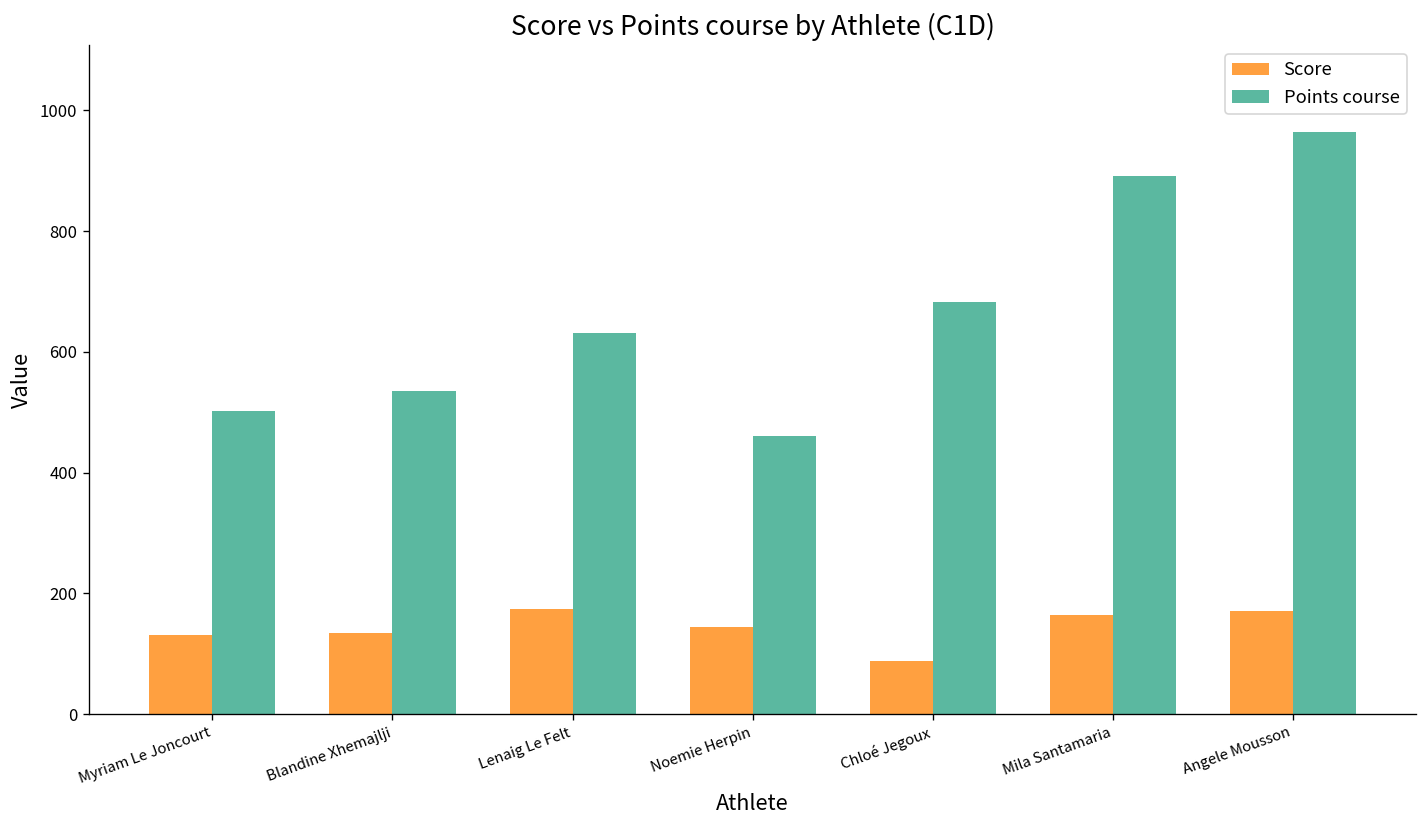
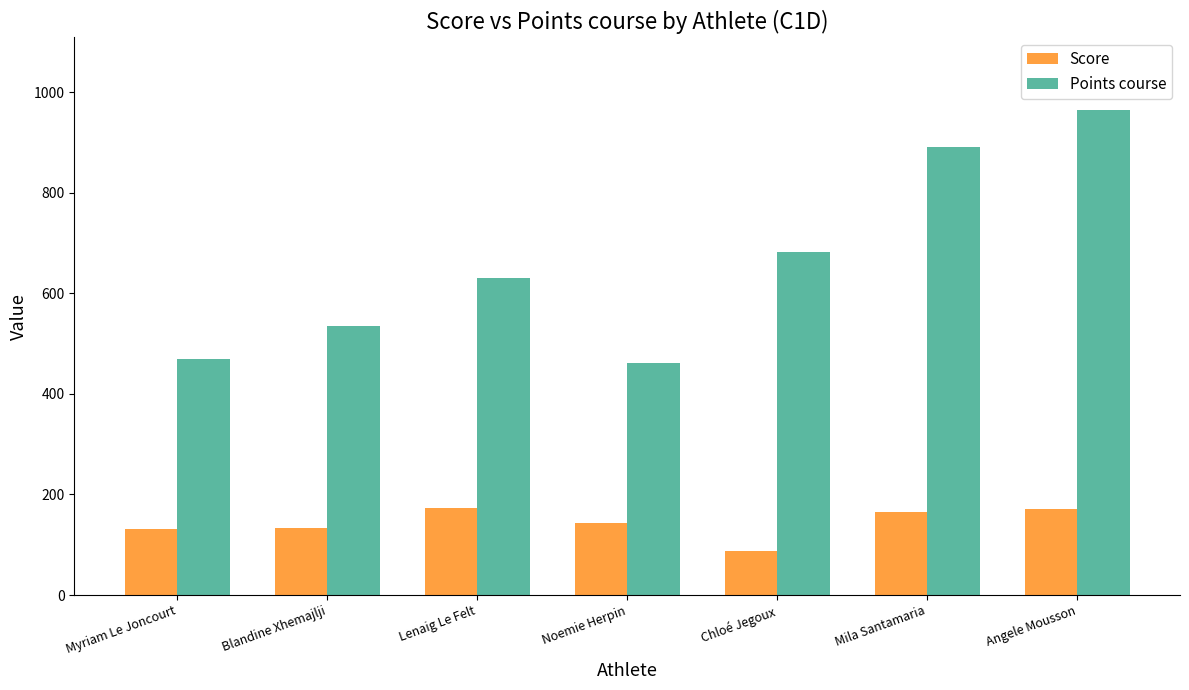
  {
    "Score": {
      "Myriam Le Joncourt": 130,
      "Blandine Xhemajlji": 130,
      "Lenaig Le Felt": 170,
      "Noemie Herpin": 140,
      "Chloé Jegoux": 90,
      "Mila Santamaria": 160,
      "Angele Mousson": 170
    },
    "Points course": {
-     "Myriam Le Joncourt": 500,
+     "Myriam Le Joncourt": 470,
      "Blandine Xhemajlji": 540,
      "Lenaig Le Felt": 630,
      "Noemie Herpin": 460,
      "Chloé Jegoux": 680,
      "Mila Santamaria": 890,
      "Angele Mousson": 960
    }
  }
